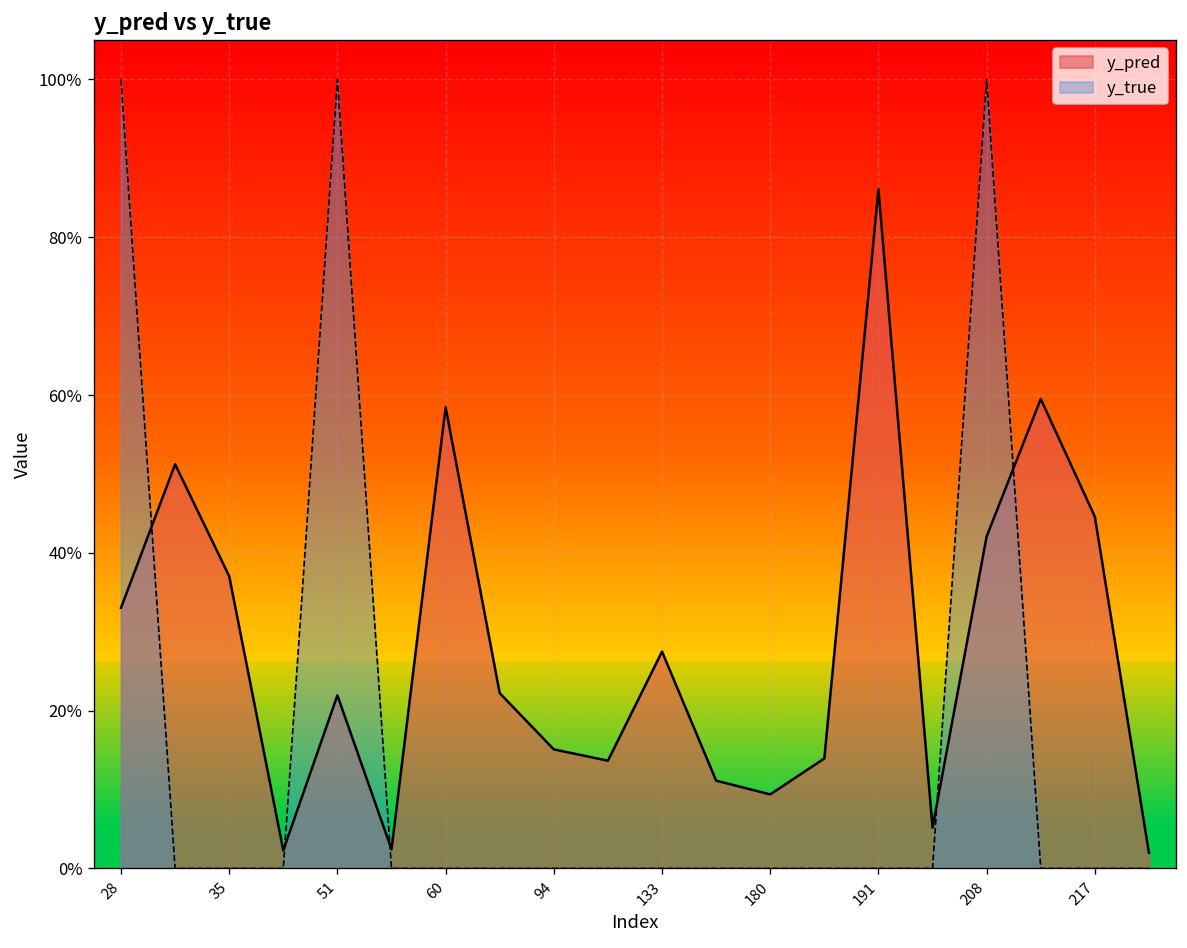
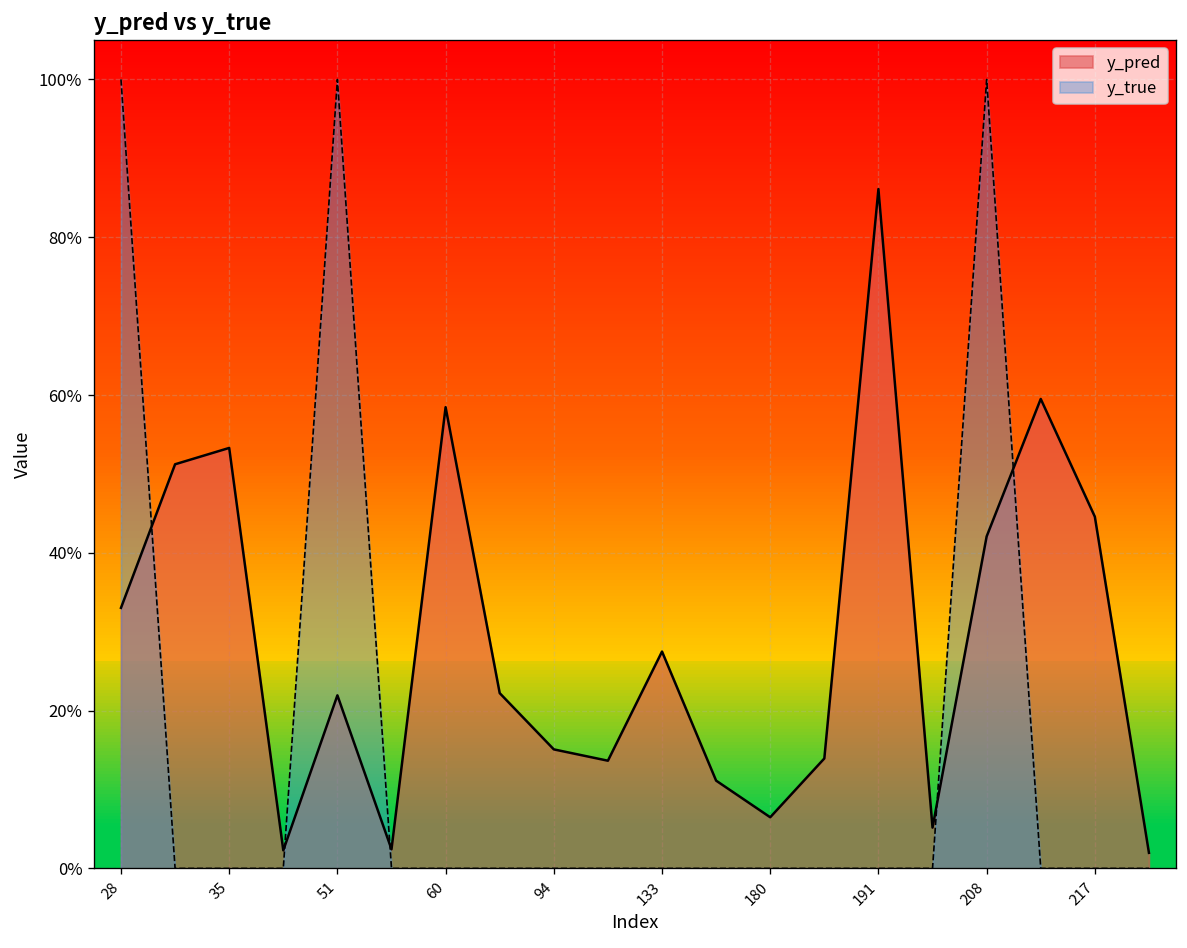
  {
    "y_pred": {
      "28": "33%",
-     "35": "37%",
+     "35": "53%",
      "51": "22%",
      "60": "58%",
      "94": "15%",
      "133": "27%",
-     "180": "9%",
+     "180": "6%",
      "191": "86%",
      "208": "42%",
      "217": "45%"
    },
    "y_true": {
      "28": "100%",
      "35": "0%",
      "51": "100%",
      "60": "0%",
      "94": "0%",
      "133": "0%",
      "180": "0%",
      "191": "0%",
      "208": "100%",
      "217": "0%"
    }
  }
